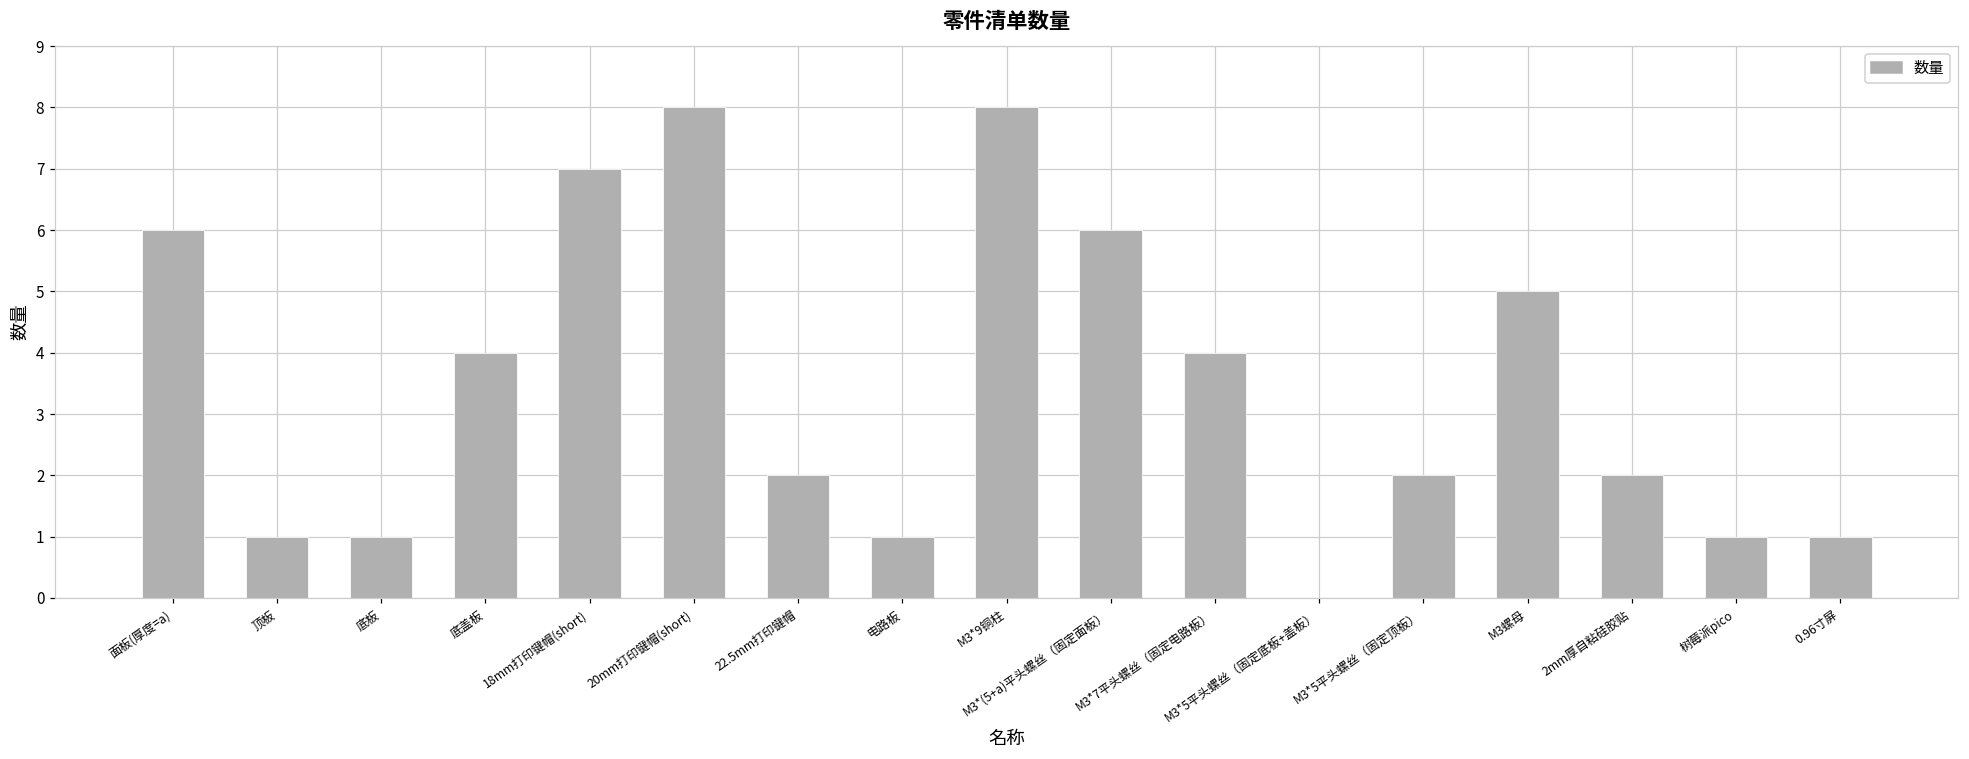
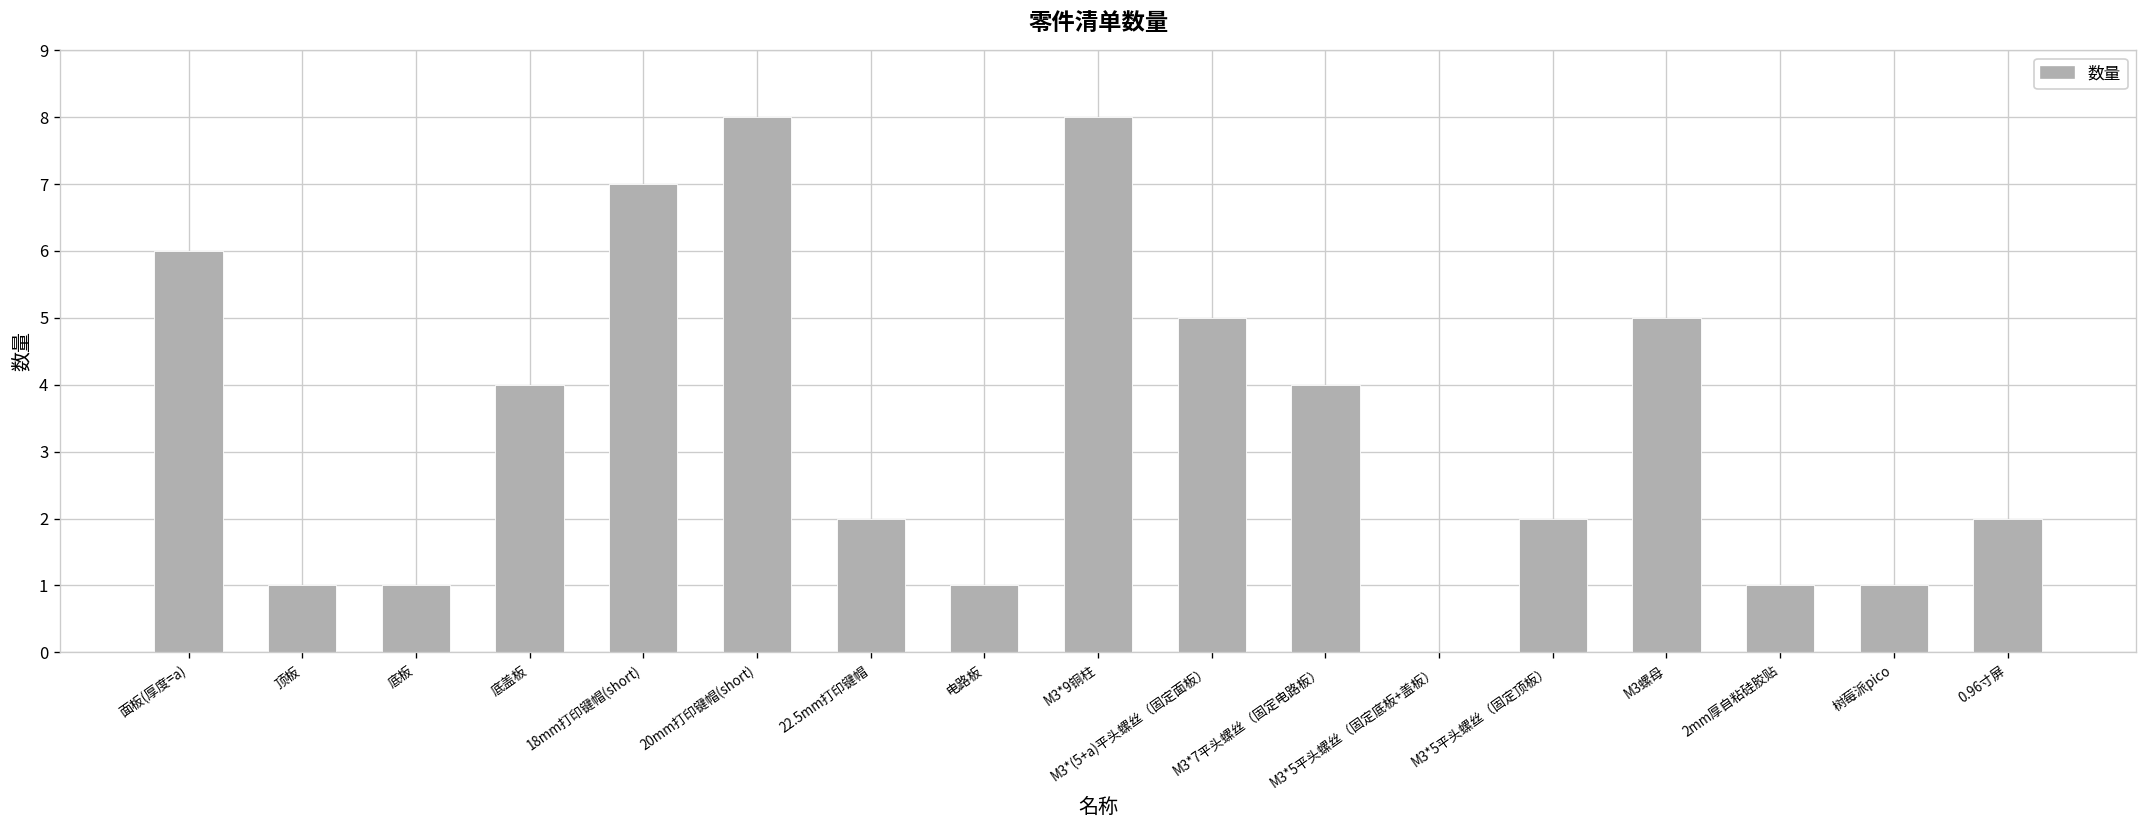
  {
    "面板(厚度=a)": 6,
    "顶板": 1,
    "底板": 1,
    "底盖板": 4,
    "18mm打印键帽(short)": 7,
    "20mm打印键帽(short)": 8,
    "22.5mm打印键帽": 2,
    "电路板": 1,
    "M3*9铜柱": 8,
-   "M3*(5+a)平头螺丝（固定面板）": 6,
+   "M3*(5+a)平头螺丝（固定面板）": 5,
    "M3*7平头螺丝（固定电路板）": 4,
    "M3*5平头螺丝（固定底板+盖板）": 0,
    "M3*5平头螺丝（固定顶板）": 2,
    "M3螺母": 5,
-   "2mm厚自粘硅胶贴": 2,
+   "2mm厚自粘硅胶贴": 1,
    "树莓派pico": 1,
-   "0.96寸屏": 1
+   "0.96寸屏": 2
  }
